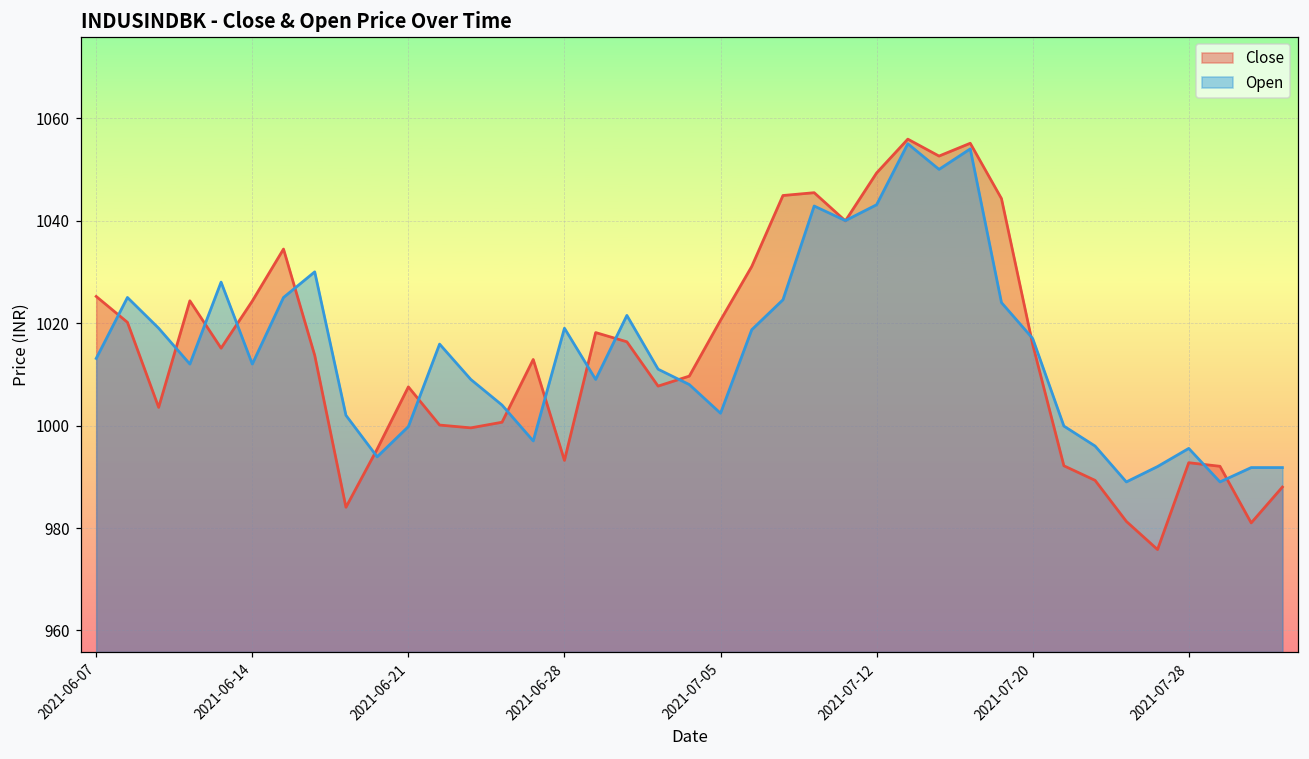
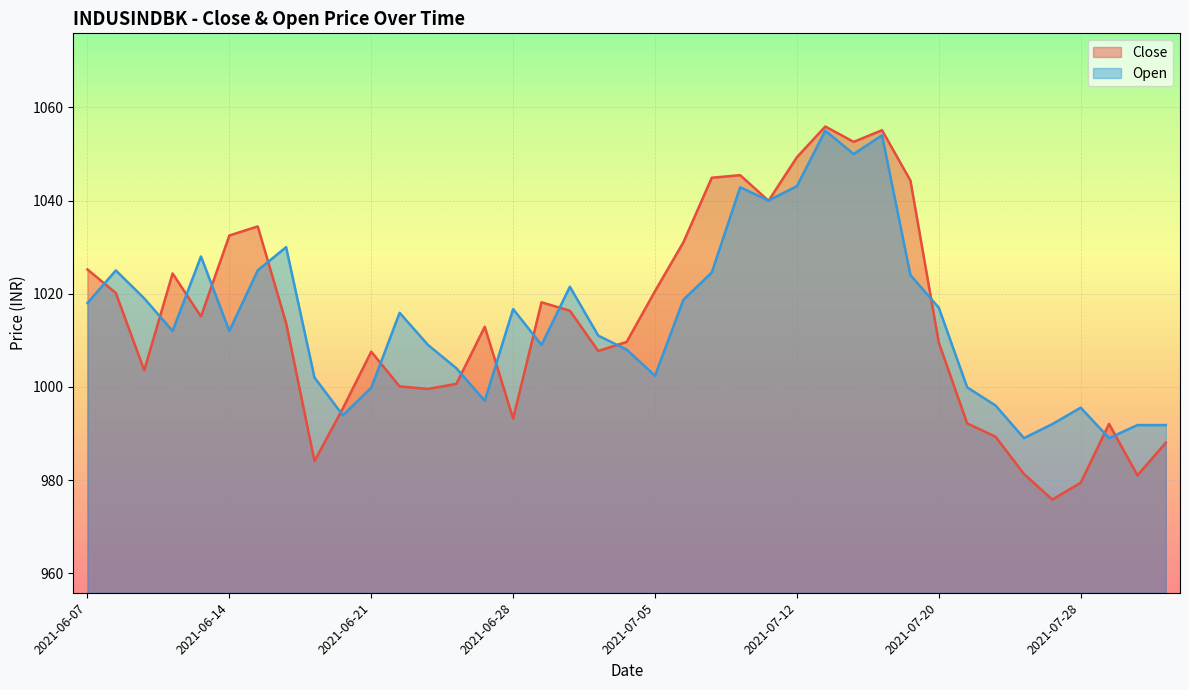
  {
    "Close": {
      "2021-06-07": 1025,
-     "2021-06-14": 1024,
+     "2021-06-14": 1033,
      "2021-06-21": 1008,
      "2021-06-28": 993,
      "2021-07-05": 1021,
      "2021-07-12": 1049,
-     "2021-07-20": 1016,
-     "2021-07-28": 993
+     "2021-07-20": 1010,
+     "2021-07-28": 979
    },
    "Open": {
-     "2021-06-07": 1013,
+     "2021-06-07": 1018,
      "2021-06-14": 1012,
      "2021-06-21": 1000,
-     "2021-06-28": 1019,
+     "2021-06-28": 1017,
      "2021-07-05": 1002,
      "2021-07-12": 1043,
      "2021-07-20": 1017,
      "2021-07-28": 996
    }
  }
